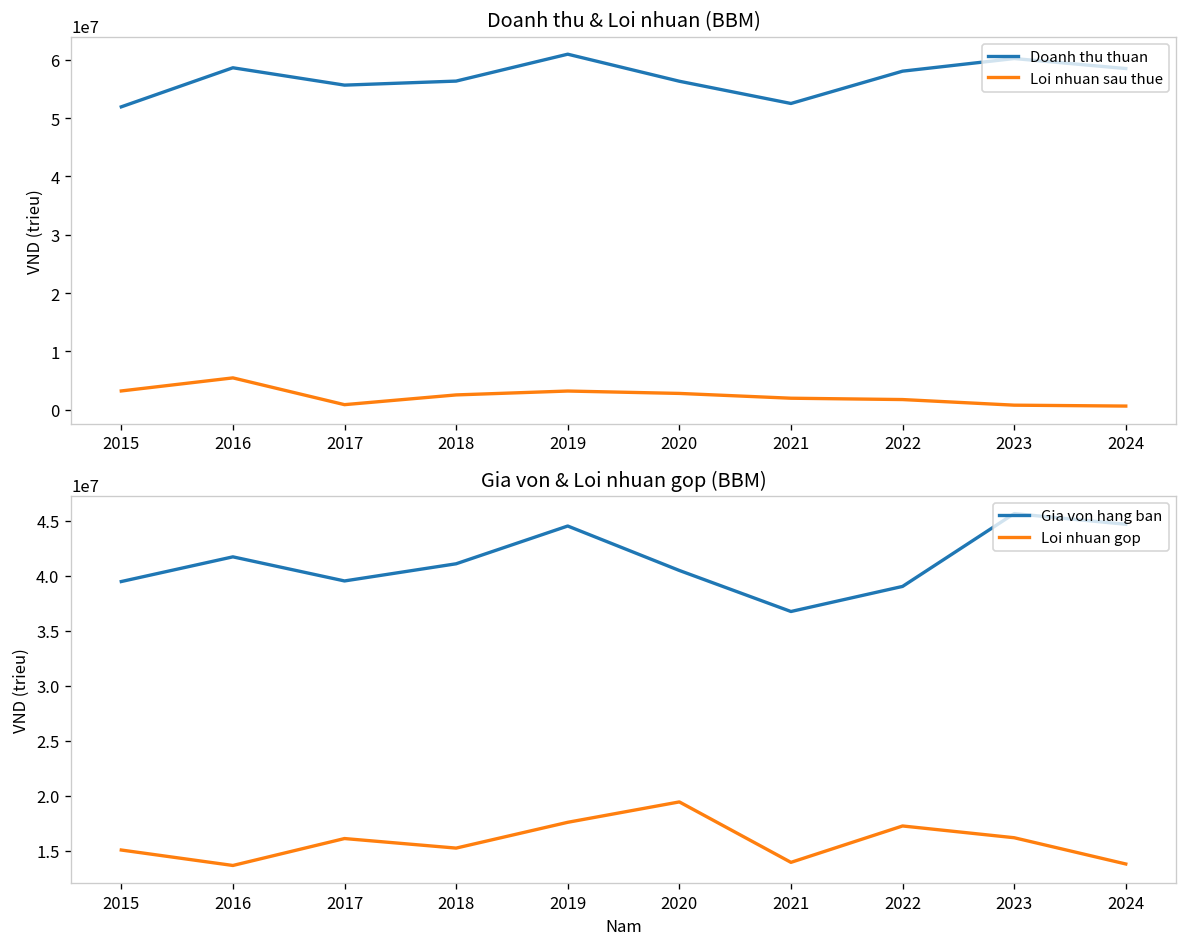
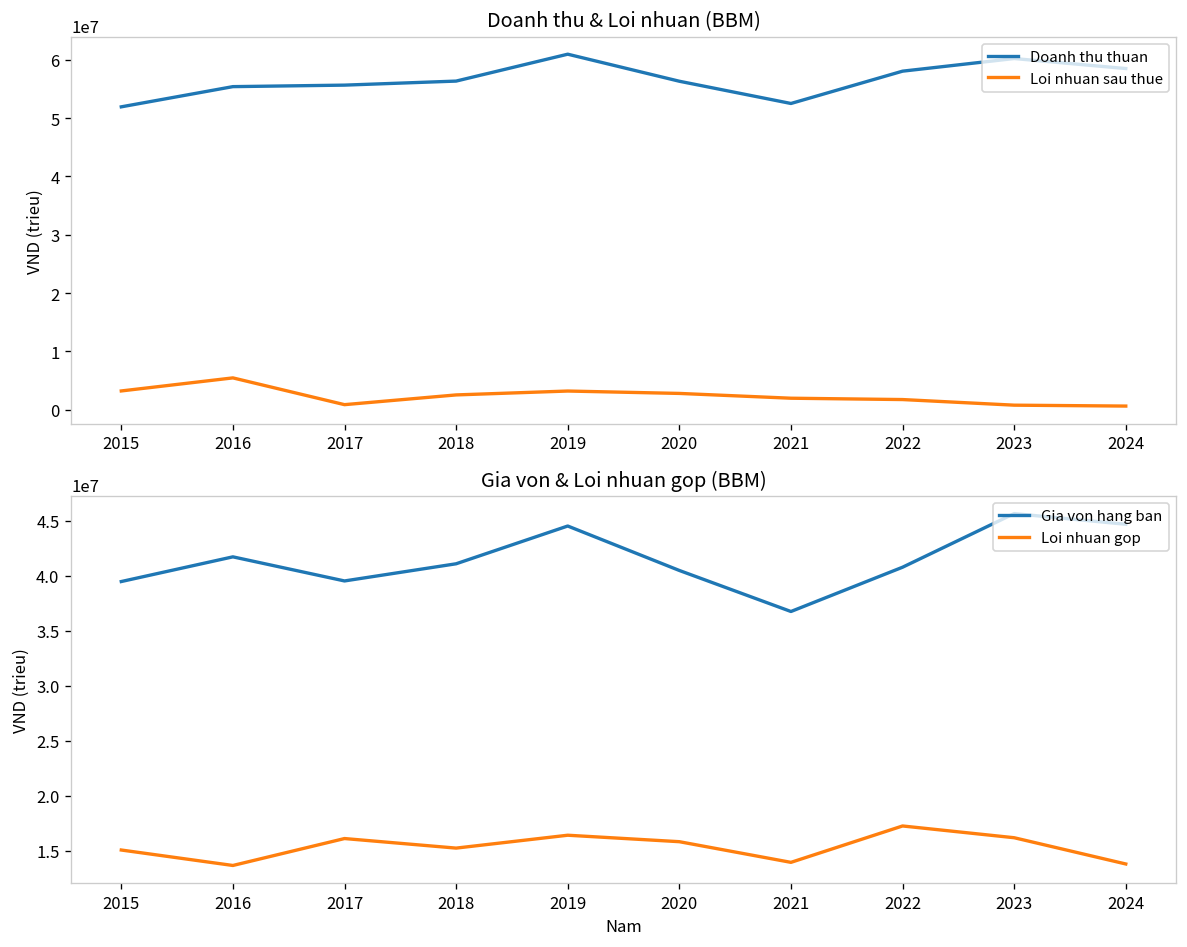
  {
    "Doanh thu & Loi nhuan (BBM)": {
      "Doanh thu thuan": {
        "2015": 52000000,
-       "2016": 59000000,
+       "2016": 55000000,
        "2017": 56000000,
        "2018": 56000000,
        "2019": 61000000,
        "2020": 56000000,
        "2021": 52000000,
        "2022": 58000000
      },
      "Loi nhuan sau thue": {
        "2015": 3000000,
        "2016": 5000000,
        "2017": 1000000,
        "2018": 3000000,
        "2019": 3000000,
        "2020": 3000000,
        "2021": 2000000,
        "2022": 2000000,
        "2023": 1000000,
        "2024": 1000000
      }
    },
    "Gia von & Loi nhuan gop (BBM)": {
      "Gia von hang ban": {
        "2015": 39000000,
        "2016": 42000000,
        "2017": 40000000,
        "2018": 41000000,
        "2019": 45000000,
        "2020": 40000000,
        "2021": 37000000,
-       "2022": 39000000
+       "2022": 41000000
      },
      "Loi nhuan gop": {
        "2015": 15000000,
        "2016": 14000000,
        "2017": 16000000,
        "2018": 15000000,
-       "2019": 18000000,
-       "2020": 19000000,
+       "2019": 16000000,
+       "2020": 16000000,
        "2021": 14000000,
        "2022": 17000000,
        "2023": 16000000,
        "2024": 14000000
      }
    }
  }
